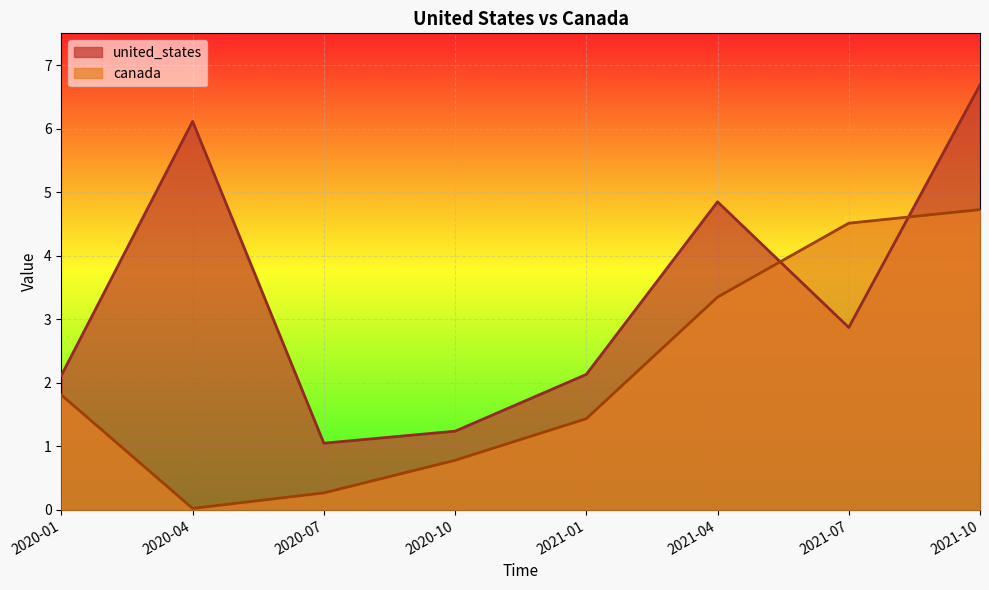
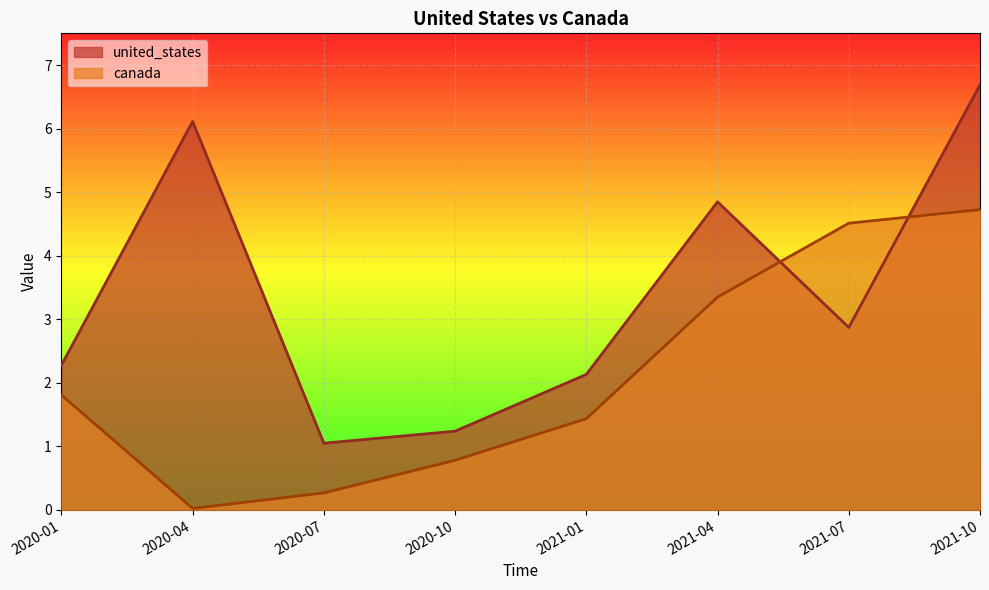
  {
    "united_states": {
-     "2020-01": 2.1,
+     "2020-01": 2.3,
      "2020-04": 6.1,
      "2020-07": 1.1,
      "2020-10": 1.2,
      "2021-01": 2.1,
      "2021-04": 4.8,
      "2021-07": 2.9,
      "2021-10": 6.7
    },
    "canada": {
      "2020-01": 1.8,
      "2020-04": 0.0,
      "2020-07": 0.3,
      "2020-10": 0.8,
      "2021-01": 1.4,
      "2021-04": 3.3,
      "2021-07": 4.5,
      "2021-10": 4.7
    }
  }
